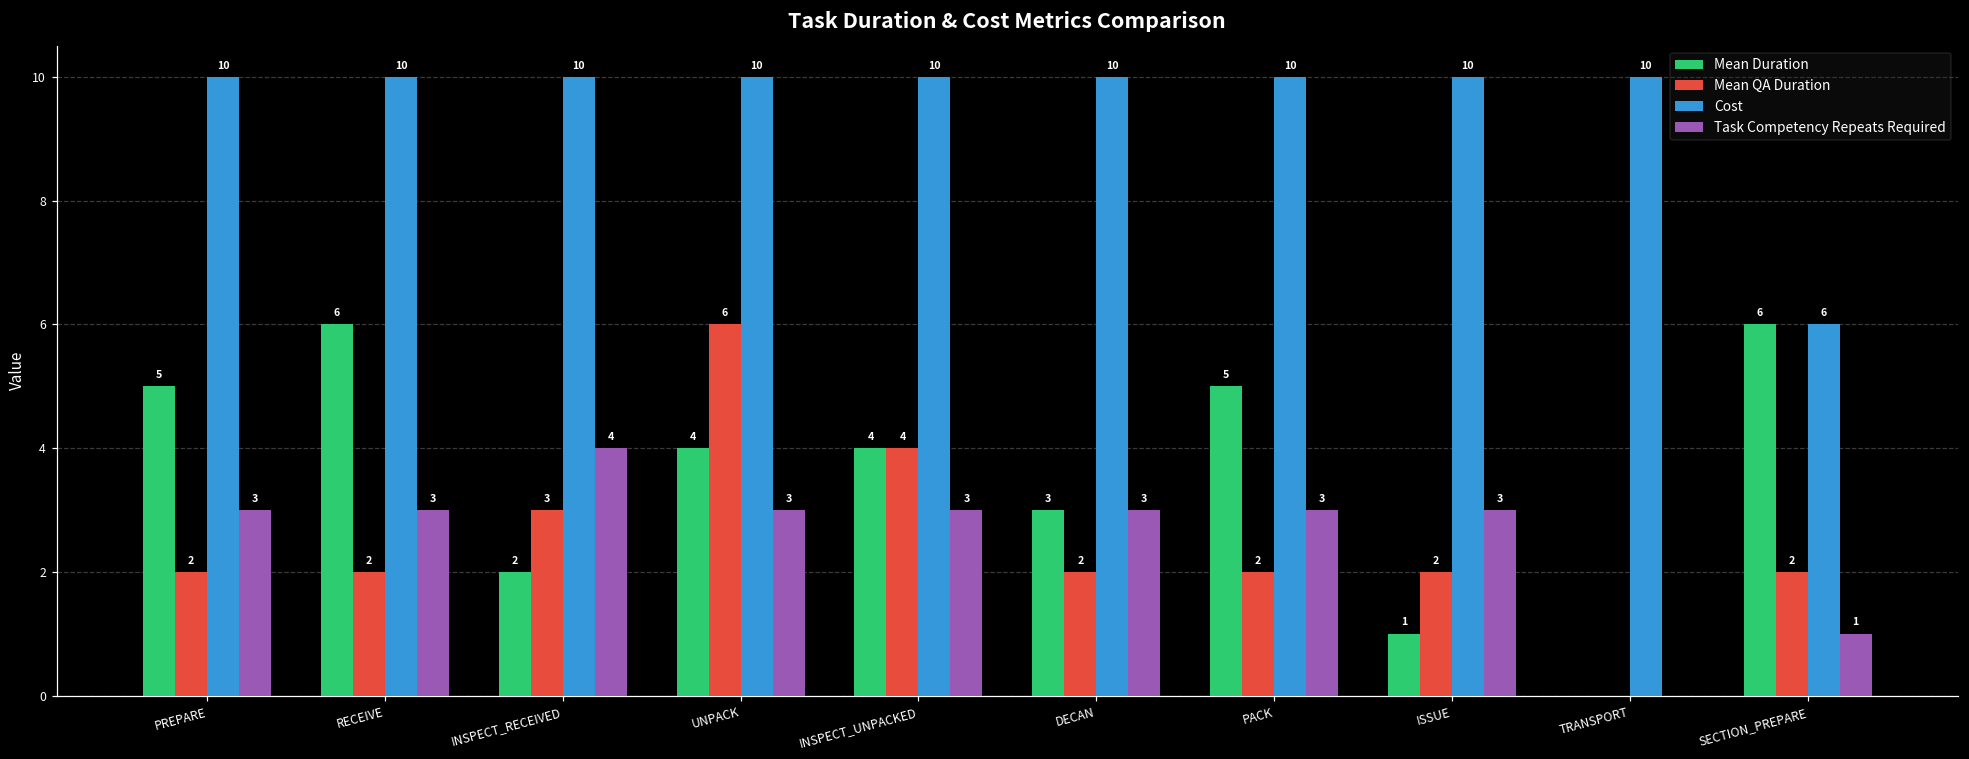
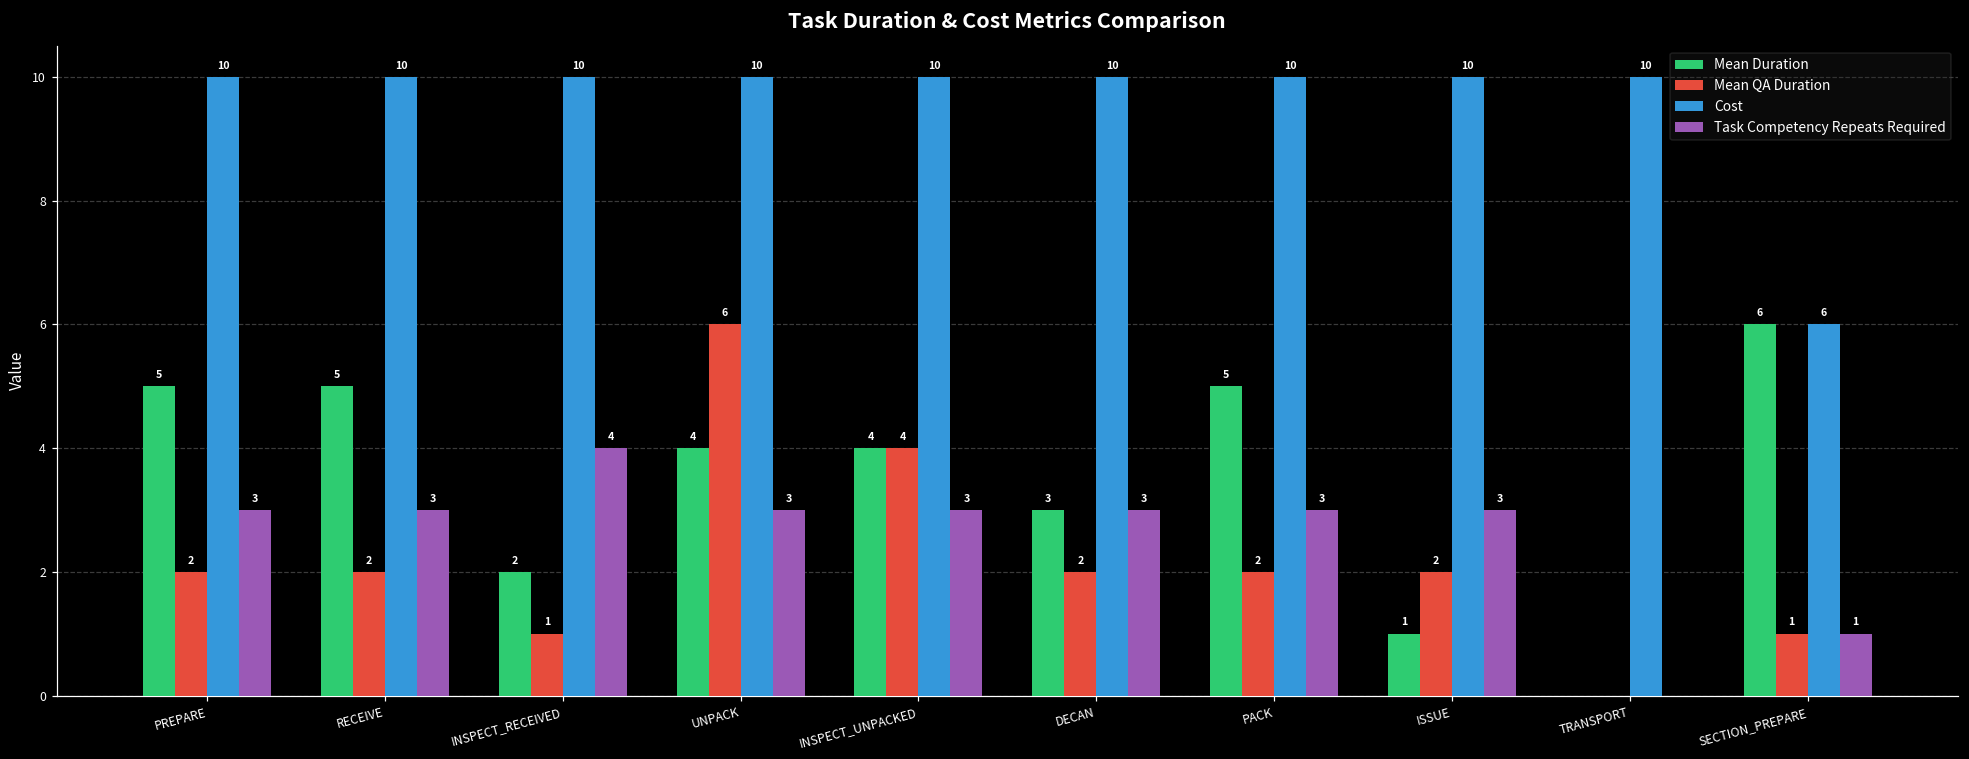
  {
    "Mean Duration": {
      "PREPARE": 5,
-     "RECEIVE": 6,
+     "RECEIVE": 5,
      "INSPECT_RECEIVED": 2,
      "UNPACK": 4,
      "INSPECT_UNPACKED": 4,
      "DECAN": 3,
      "PACK": 5,
      "ISSUE": 1,
      "SECTION_PREPARE": 6
    },
    "Mean QA Duration": {
      "PREPARE": 2,
      "RECEIVE": 2,
-     "INSPECT_RECEIVED": 3,
+     "INSPECT_RECEIVED": 1,
      "UNPACK": 6,
      "INSPECT_UNPACKED": 4,
      "DECAN": 2,
      "PACK": 2,
      "ISSUE": 2,
-     "SECTION_PREPARE": 2
+     "SECTION_PREPARE": 1
    },
    "Cost": {
      "PREPARE": 10,
      "RECEIVE": 10,
      "INSPECT_RECEIVED": 10,
      "UNPACK": 10,
      "INSPECT_UNPACKED": 10,
      "DECAN": 10,
      "PACK": 10,
      "ISSUE": 10,
      "TRANSPORT": 10,
      "SECTION_PREPARE": 6
    },
    "Task Competency Repeats Required": {
      "PREPARE": 3,
      "RECEIVE": 3,
      "INSPECT_RECEIVED": 4,
      "UNPACK": 3,
      "INSPECT_UNPACKED": 3,
      "DECAN": 3,
      "PACK": 3,
      "ISSUE": 3,
      "SECTION_PREPARE": 1
    }
  }
